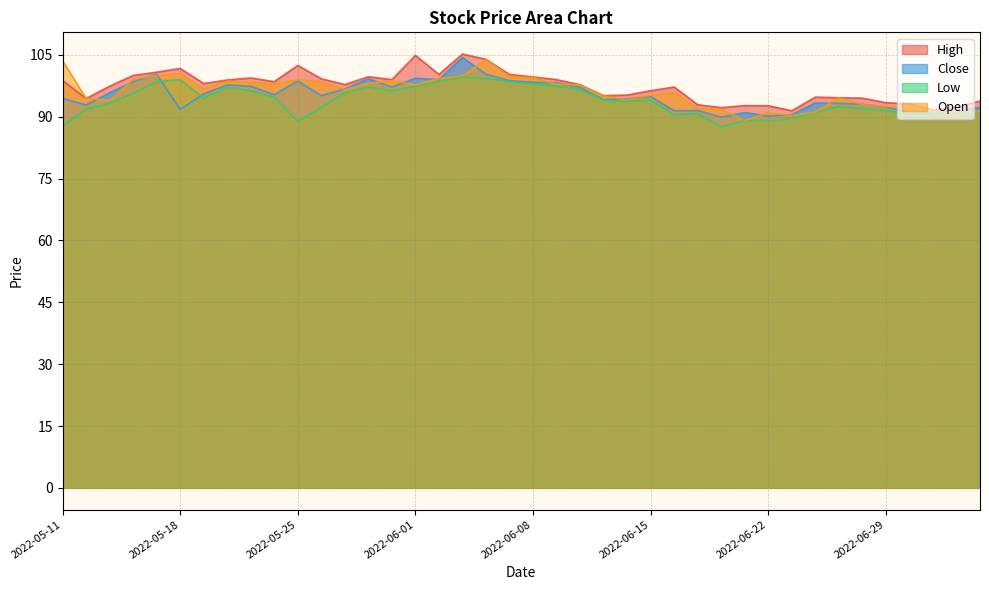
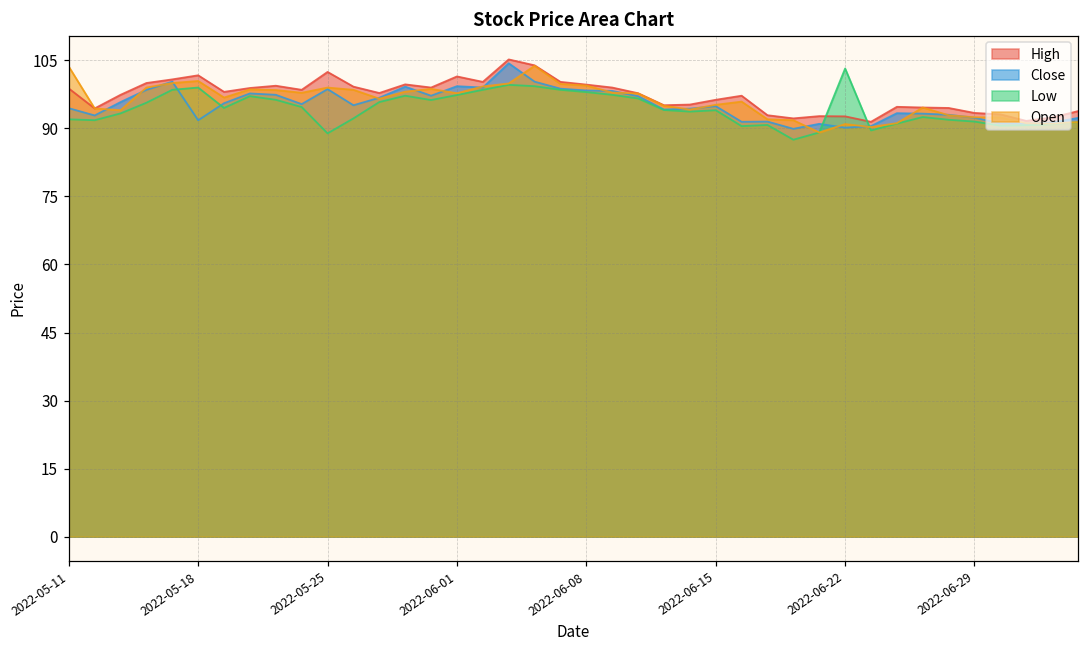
  {
    "High": {
      "2022-05-11": 99,
      "2022-05-18": 102,
      "2022-05-25": 102,
-     "2022-06-01": 105,
+     "2022-06-01": 101,
      "2022-06-15": 96,
      "2022-06-22": 93,
      "2022-06-29": 93
    },
    "Close": {
      "2022-05-11": 94,
      "2022-05-18": 92,
      "2022-06-01": 99,
      "2022-06-22": 90
    },
    "Low": {
-     "2022-05-11": 88,
+     "2022-05-11": 92,
      "2022-05-18": 99,
      "2022-05-25": 89,
      "2022-06-15": 94,
-     "2022-06-22": 89,
+     "2022-06-22": 103,
      "2022-06-29": 92
    },
    "Open": {
      "2022-05-11": 104,
      "2022-05-18": 100,
      "2022-06-22": 91
    }
  }
